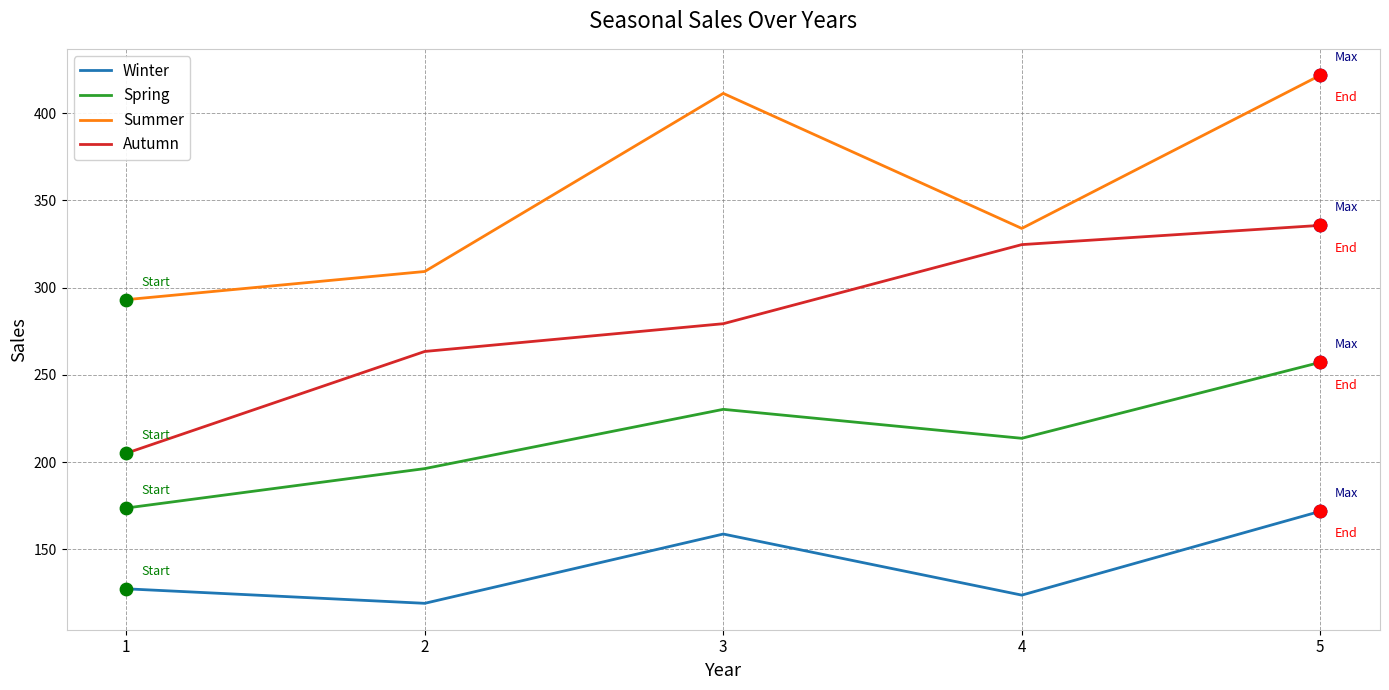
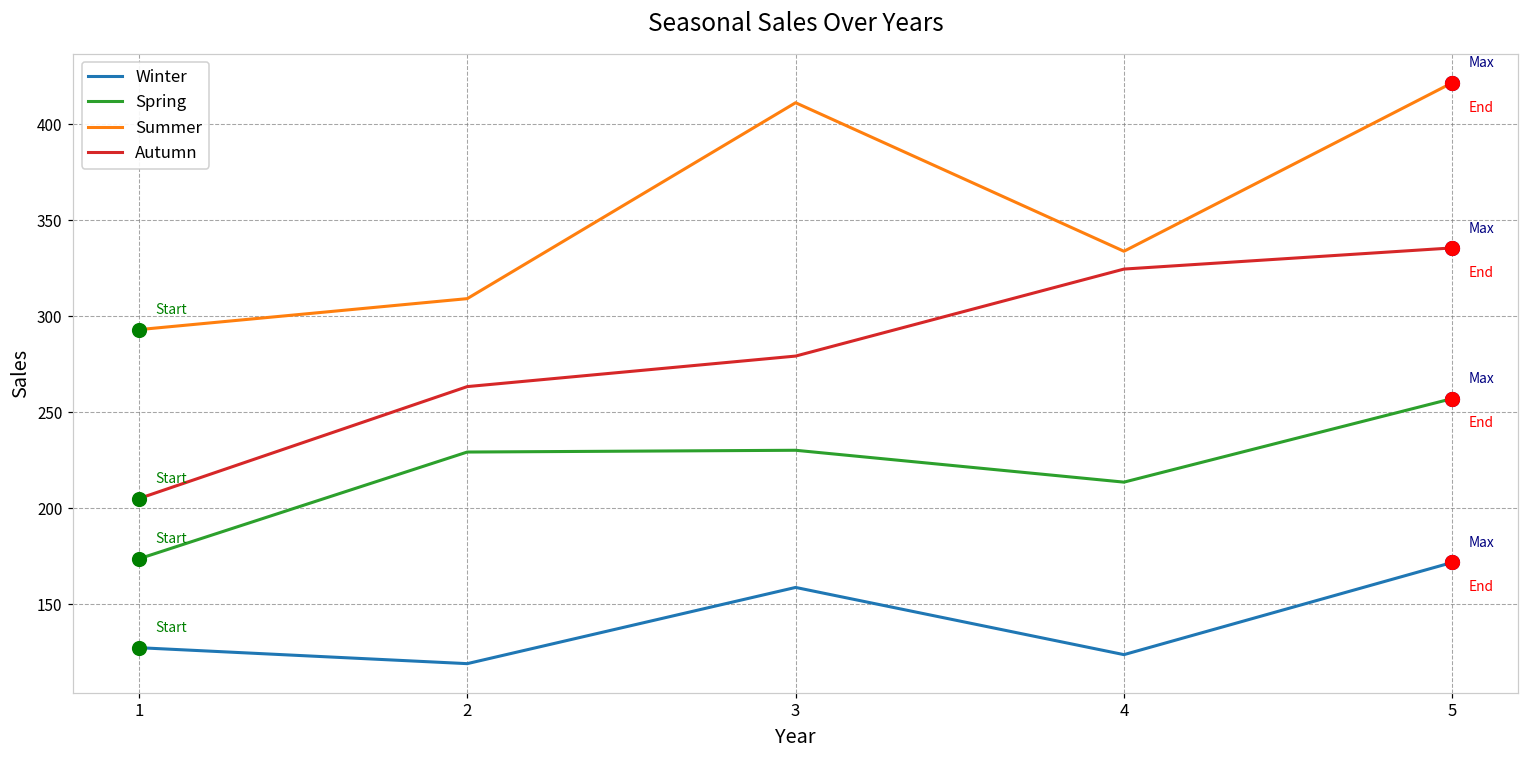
  {
    "Winter": {
      "2": 119,
      "3": 159,
      "4": 124
    },
    "Spring": {
-     "2": 196,
+     "2": 229,
      "3": 230,
      "4": 214
    },
    "Summer": {
      "2": 309,
      "3": 411,
      "4": 334
    },
    "Autumn": {
      "2": 263,
      "3": 279,
      "4": 325
    }
  }
